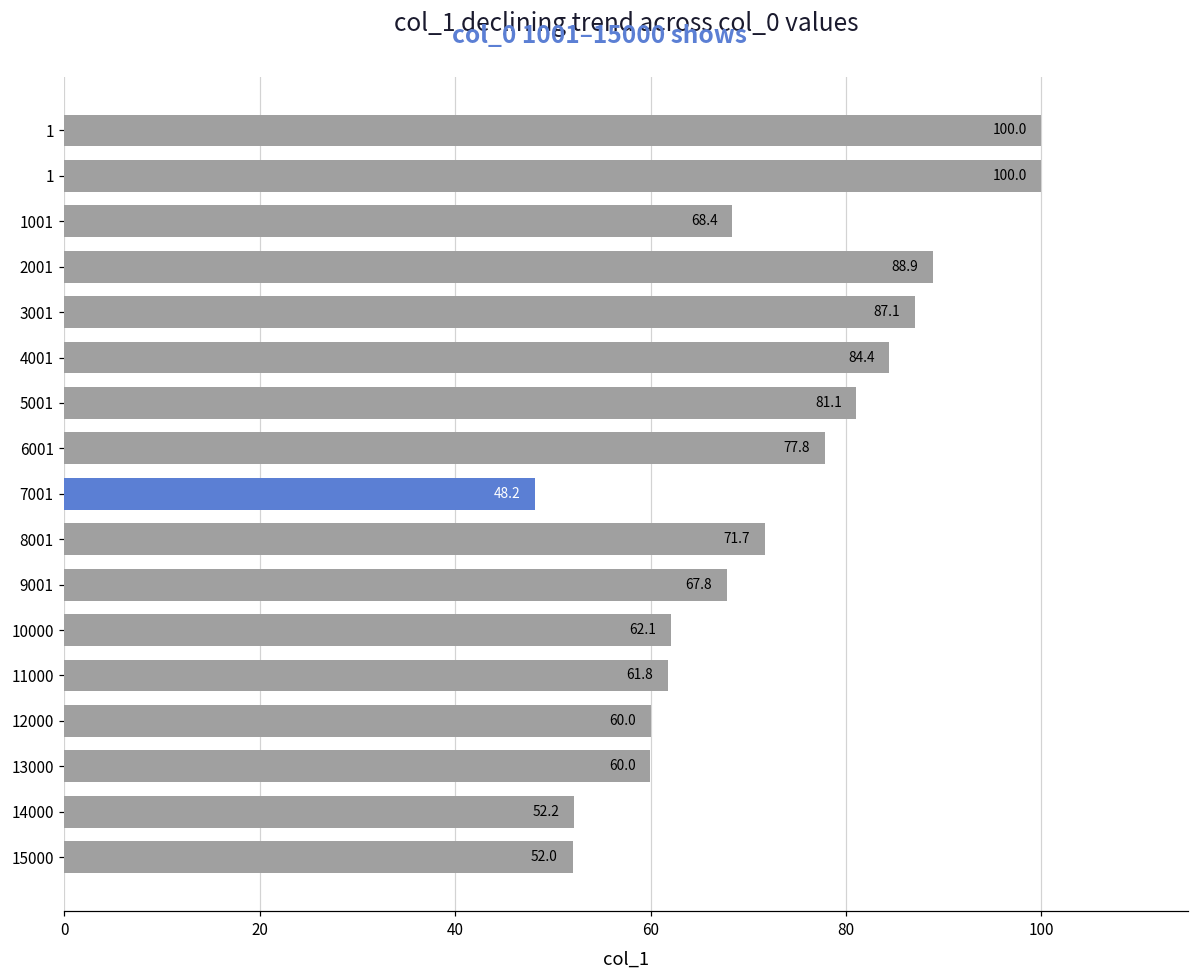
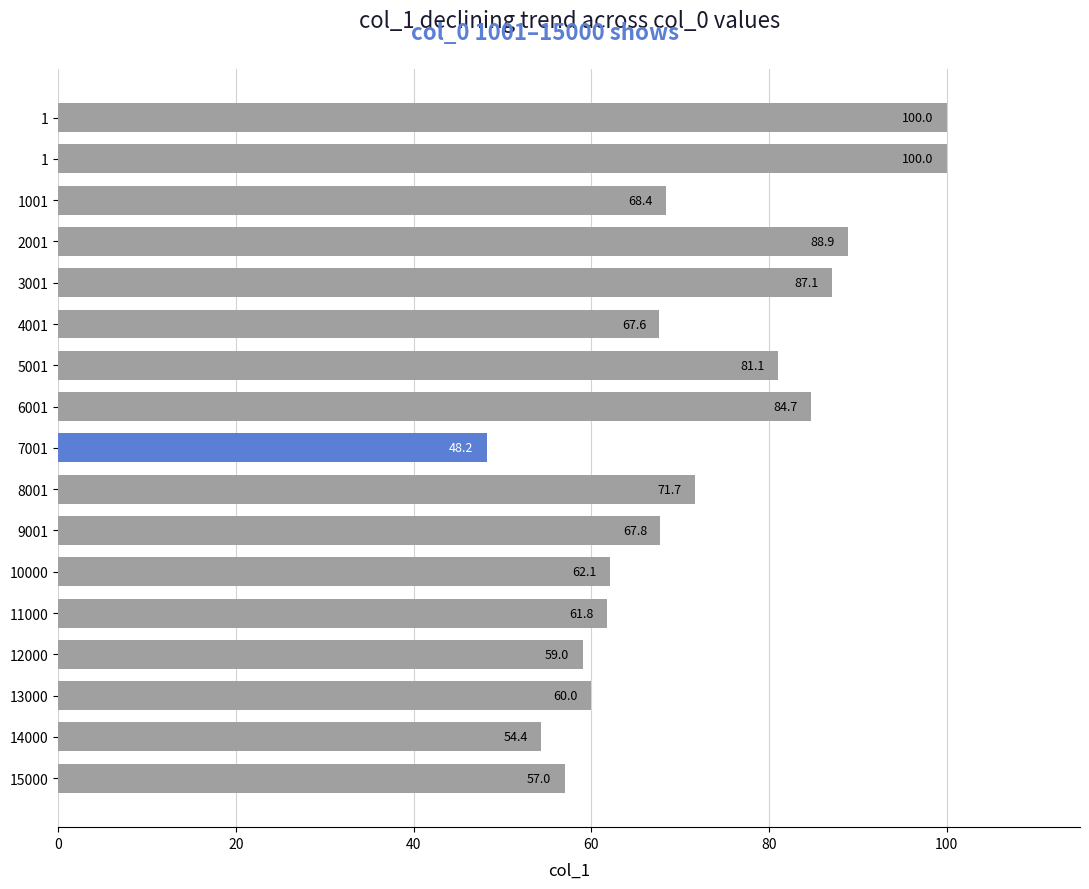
  {
    "1001": 68.4,
    "2001": 88.9,
    "3001": 87.1,
-   "4001": 84.4,
+   "4001": 67.6,
    "5001": 81.1,
-   "6001": 77.8,
+   "6001": 84.7,
    "7001": 48.2,
    "8001": 71.7,
    "9001": 67.8,
    "10000": 62.1,
    "11000": 61.8,
-   "12000": 60.0,
+   "12000": 59.0,
    "13000": 60.0,
-   "14000": 52.2,
-   "15000": 52.0
+   "14000": 54.4,
+   "15000": 57.0
  }
